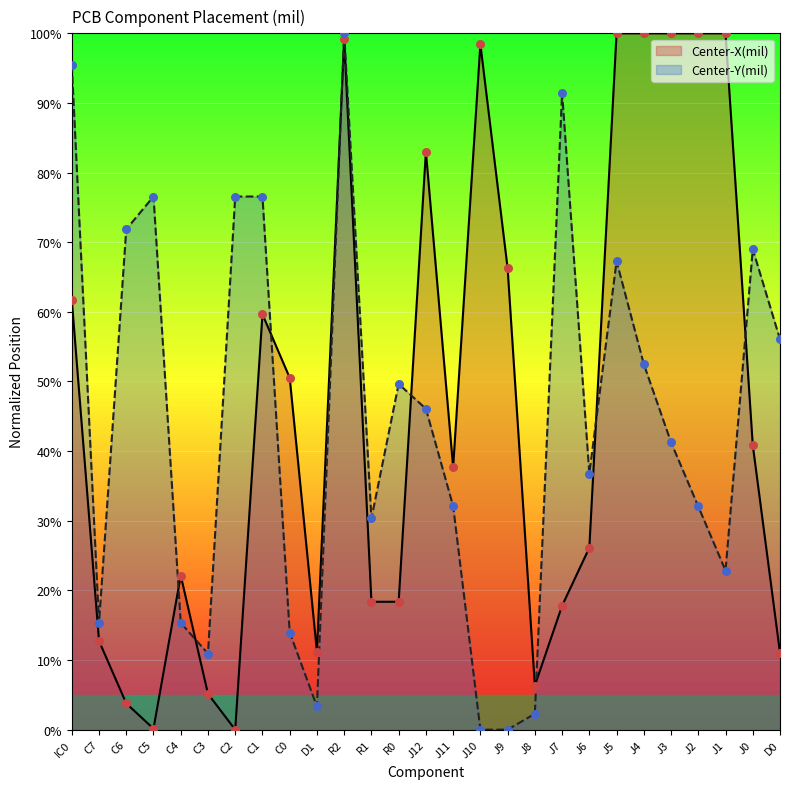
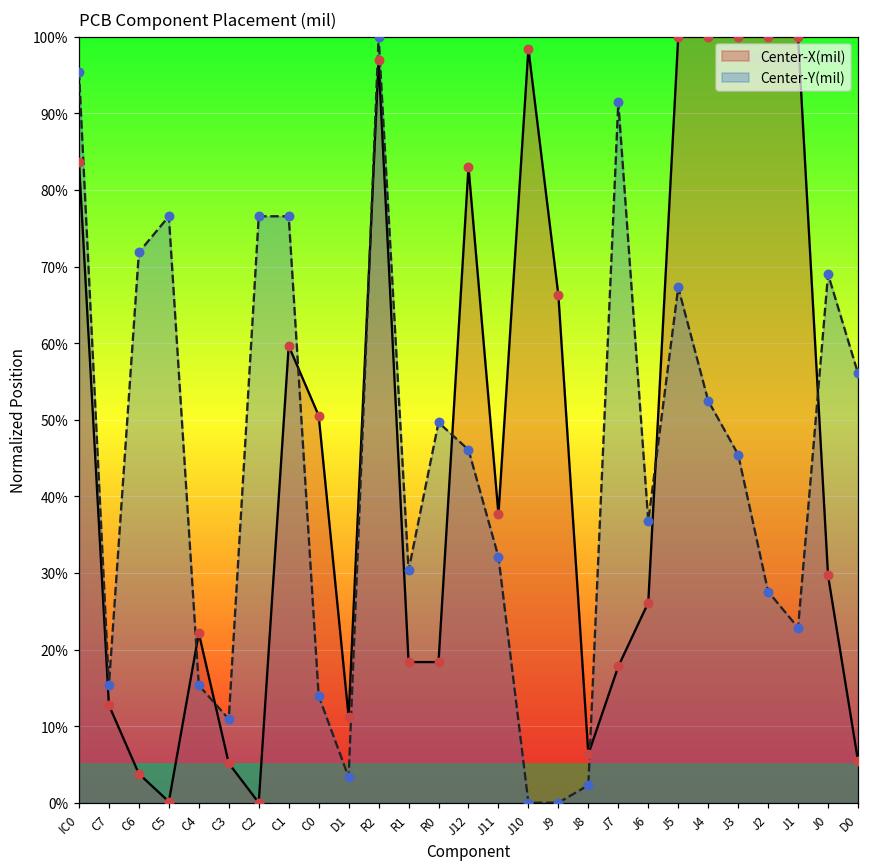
  {
    "Center-X(mil)": {
-     "IC0": "62%",
+     "IC0": "84%",
      "C7": "13%",
      "C4": "22%",
      "C3": "5%",
      "C1": "60%",
      "C0": "51%",
      "D1": "11%",
-     "R2": "99%",
+     "R2": "97%",
      "R1": "18%",
      "R0": "18%",
      "J12": "83%",
      "J11": "38%",
      "J10": "98%",
      "J9": "66%",
      "J8": "6%",
      "J7": "18%",
      "J6": "26%",
      "J5": "100%",
      "J4": "100%",
      "J3": "100%",
      "J2": "100%",
      "J1": "100%",
-     "J0": "41%",
-     "D0": "11%"
+     "J0": "30%",
+     "D0": "5%"
    },
    "Center-Y(mil)": {
      "IC0": "95%",
      "C7": "15%",
      "C6": "72%",
      "C5": "77%",
      "C4": "15%",
      "C3": "11%",
      "C2": "77%",
      "C1": "77%",
      "C0": "14%",
      "R2": "100%",
      "R1": "30%",
      "R0": "50%",
      "J12": "46%",
      "J11": "32%",
      "J7": "91%",
      "J6": "37%",
      "J5": "67%",
      "J4": "52%",
-     "J3": "41%",
-     "J2": "32%",
+     "J3": "45%",
+     "J2": "28%",
      "J1": "23%",
      "J0": "69%",
      "D0": "56%"
    }
  }
